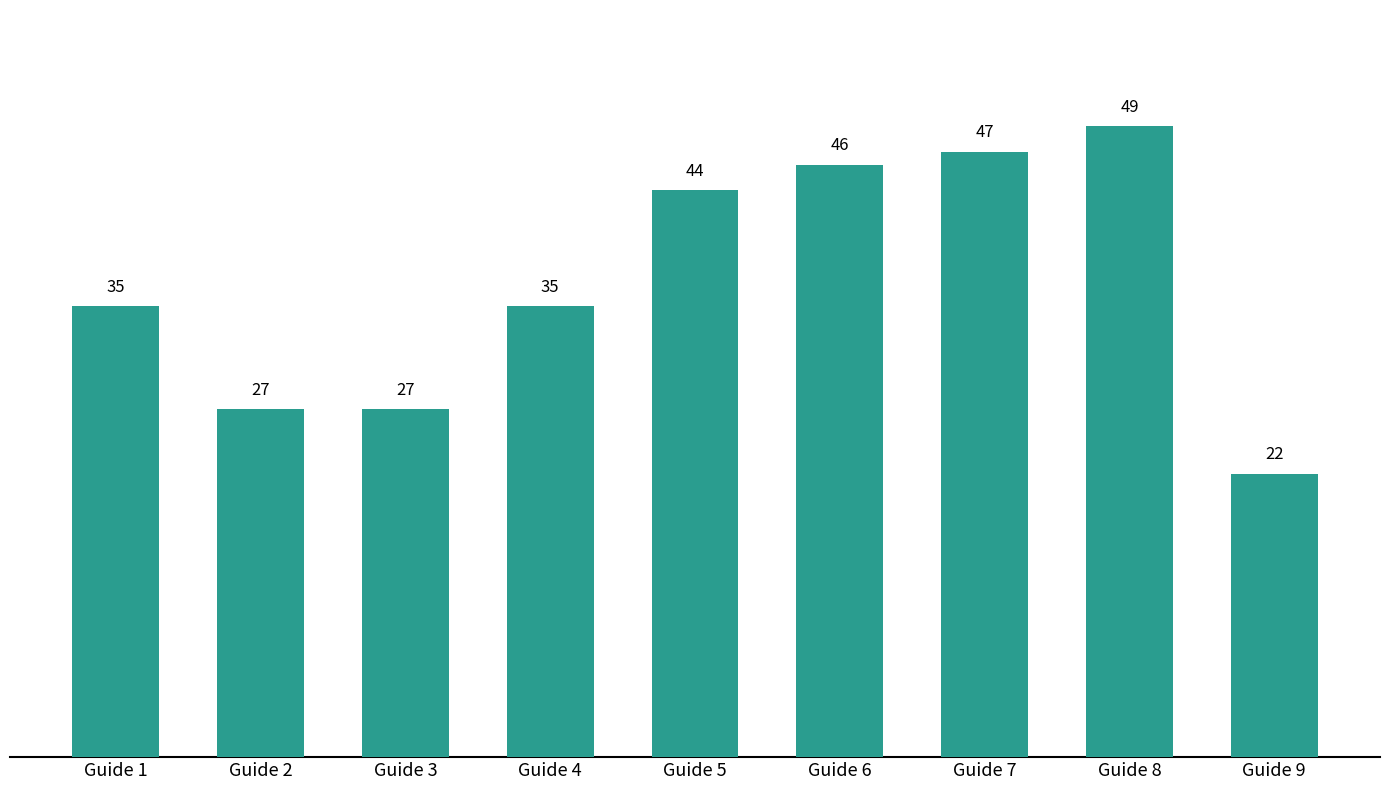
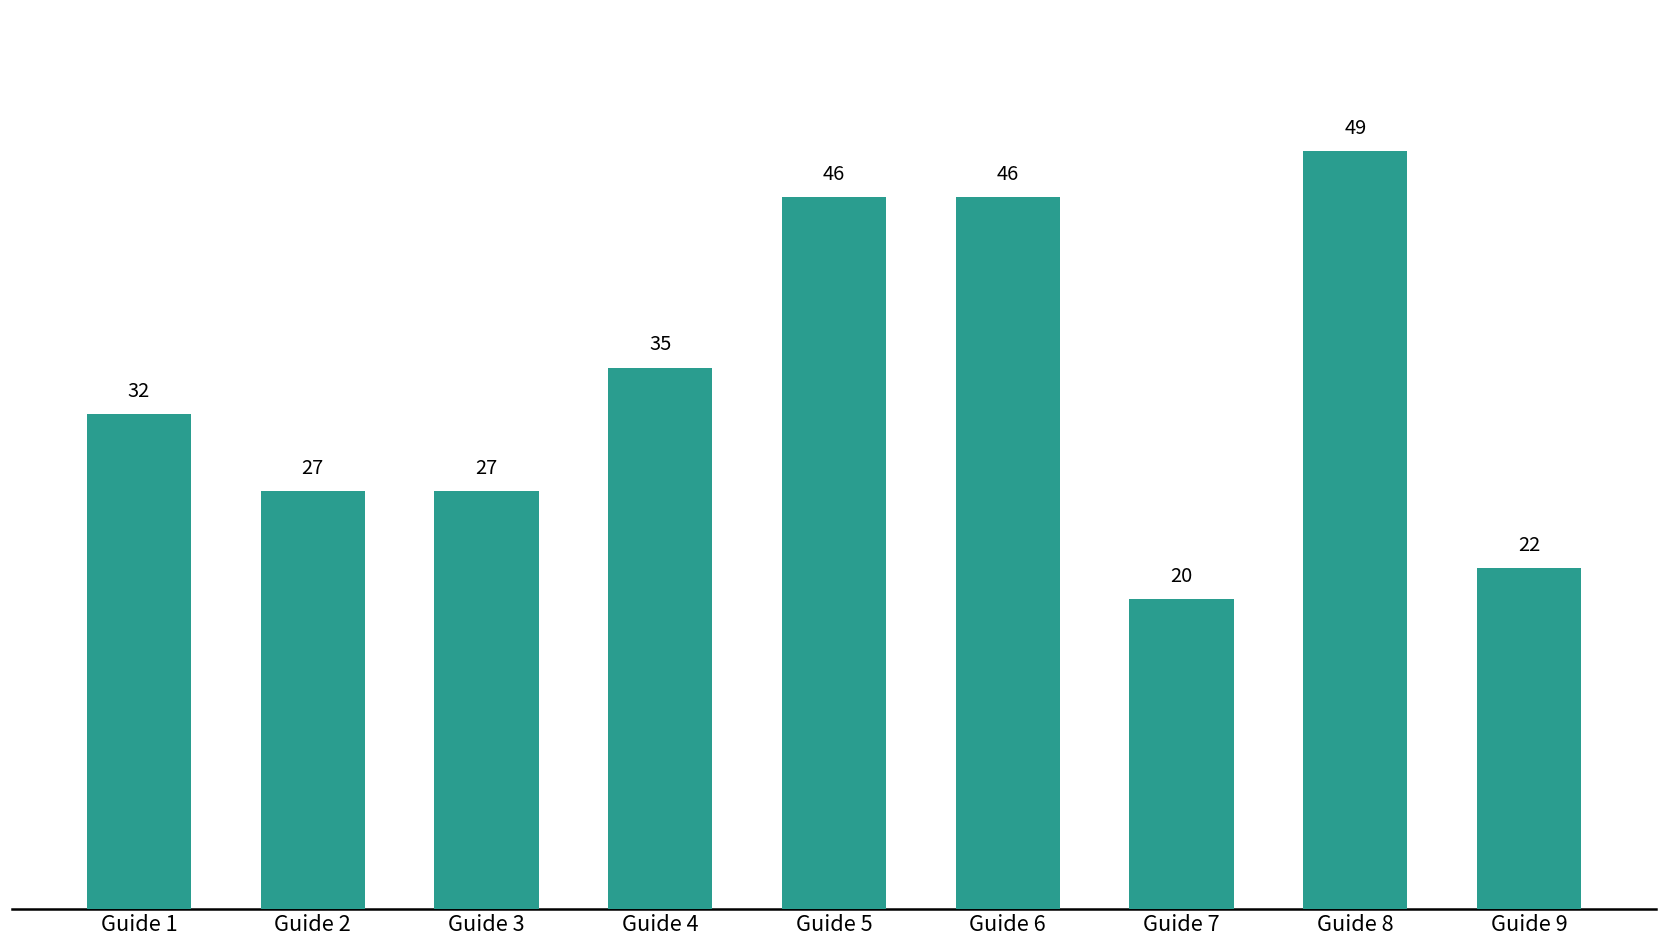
  {
-   "Guide 1": 35,
+   "Guide 1": 32,
    "Guide 2": 27,
    "Guide 3": 27,
    "Guide 4": 35,
-   "Guide 5": 44,
+   "Guide 5": 46,
    "Guide 6": 46,
-   "Guide 7": 47,
+   "Guide 7": 20,
    "Guide 8": 49,
    "Guide 9": 22
  }
